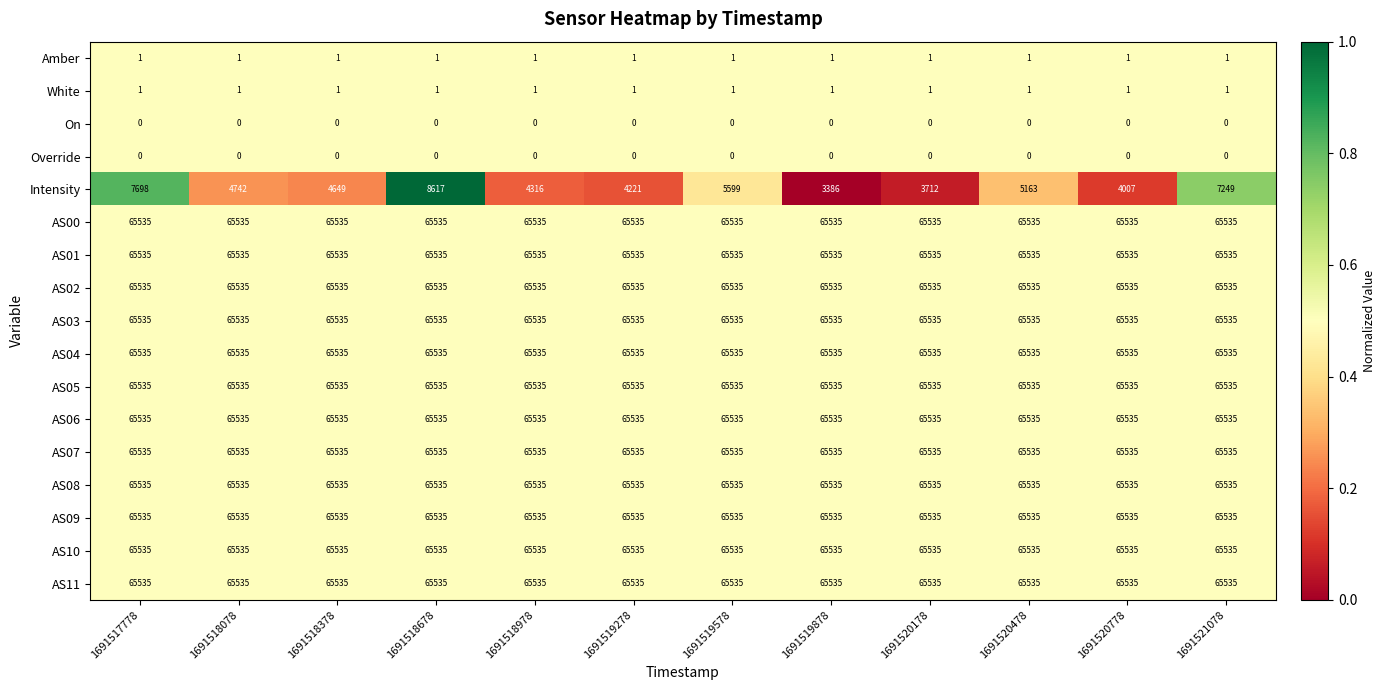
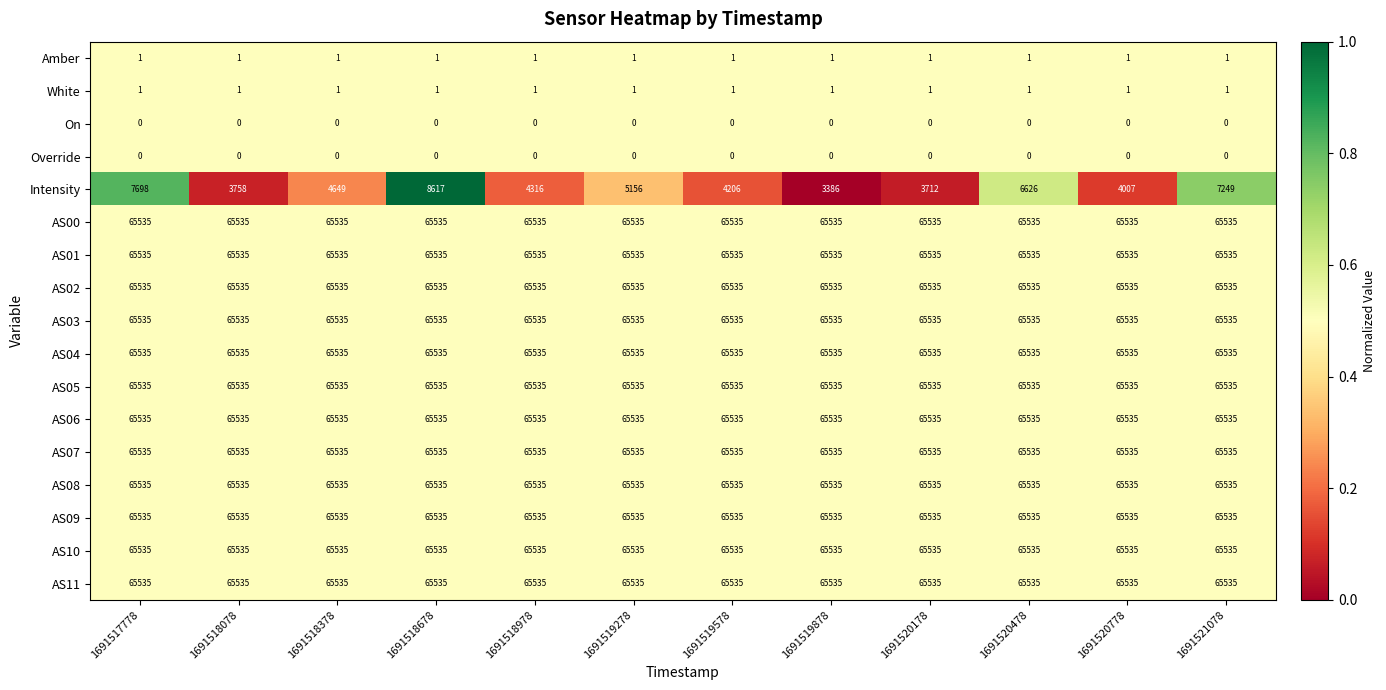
  {
    "Intensity": {
      "1691517778": 7698,
-     "1691518078": 4742,
+     "1691518078": 3758,
      "1691518378": 4649,
      "1691518678": 8617,
      "1691518978": 4316,
-     "1691519278": 4221,
-     "1691519578": 5599,
+     "1691519278": 5156,
+     "1691519578": 4206,
      "1691519878": 3386,
      "1691520178": 3712,
-     "1691520478": 5163,
+     "1691520478": 6626,
      "1691520778": 4007,
      "1691521078": 7249
    }
  }
